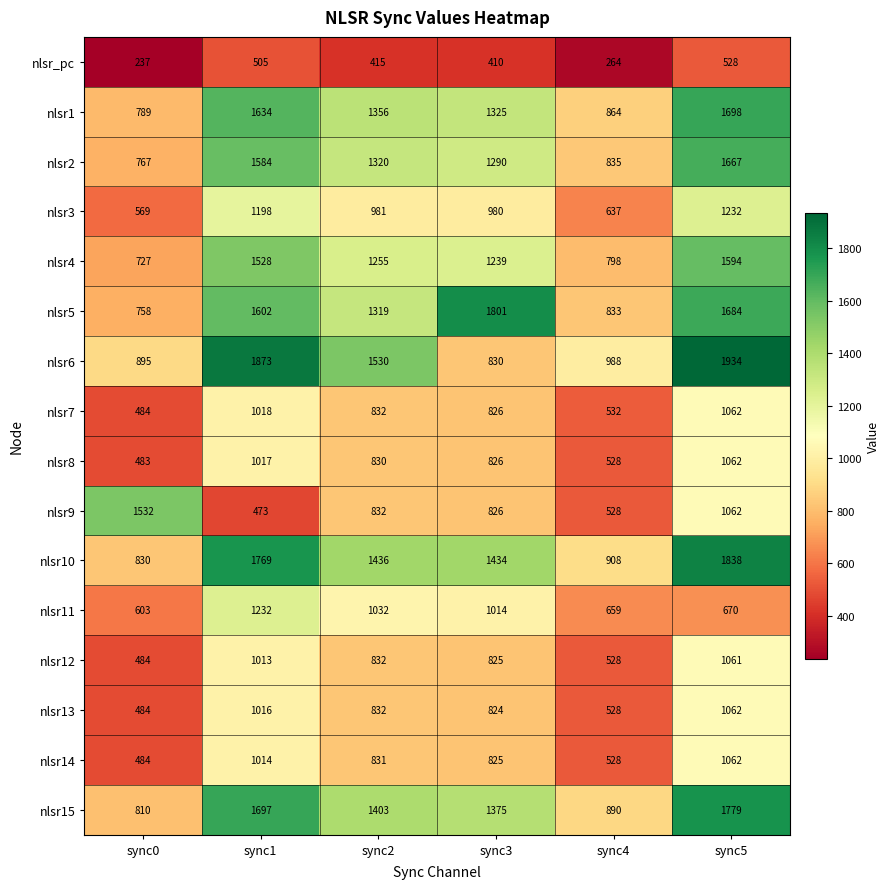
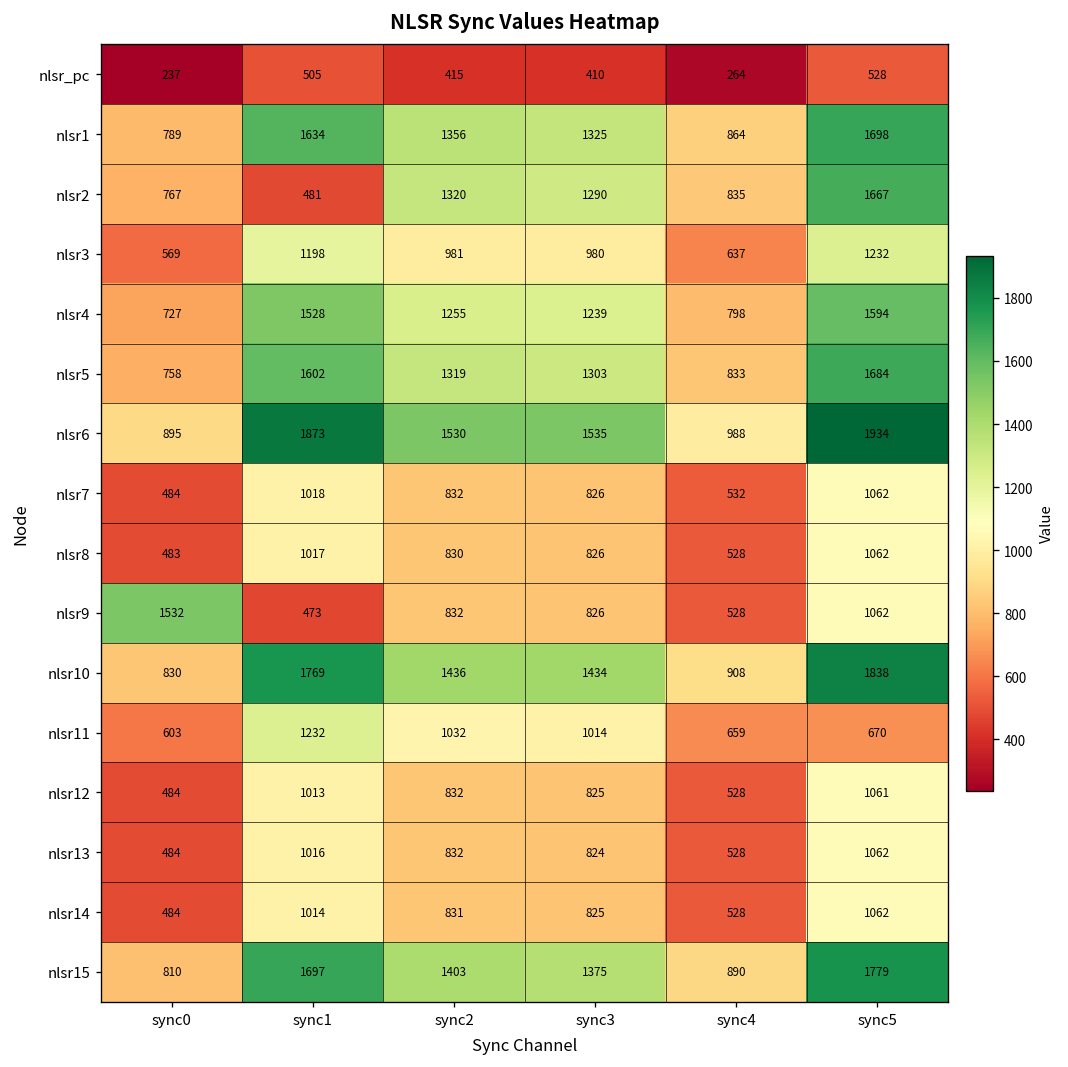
  {
    "nlsr_pc": {
      "sync0": 237,
      "sync1": 505,
      "sync2": 415,
      "sync3": 410,
      "sync4": 264,
      "sync5": 528
    },
    "nlsr1": {
      "sync0": 789,
      "sync1": 1634,
      "sync2": 1356,
      "sync3": 1325,
      "sync4": 864,
      "sync5": 1698
    },
    "nlsr2": {
      "sync0": 767,
-     "sync1": 1584,
+     "sync1": 481,
      "sync2": 1320,
      "sync3": 1290,
      "sync4": 835,
      "sync5": 1667
    },
    "nlsr3": {
      "sync0": 569,
      "sync1": 1198,
      "sync2": 981,
      "sync3": 980,
      "sync4": 637,
      "sync5": 1232
    },
    "nlsr4": {
      "sync0": 727,
      "sync1": 1528,
      "sync2": 1255,
      "sync3": 1239,
      "sync4": 798,
      "sync5": 1594
    },
    "nlsr5": {
      "sync0": 758,
      "sync1": 1602,
      "sync2": 1319,
-     "sync3": 1801,
+     "sync3": 1303,
      "sync4": 833,
      "sync5": 1684
    },
    "nlsr6": {
      "sync0": 895,
      "sync1": 1873,
      "sync2": 1530,
-     "sync3": 830,
+     "sync3": 1535,
      "sync4": 988,
      "sync5": 1934
    },
    "nlsr7": {
      "sync0": 484,
      "sync1": 1018,
      "sync2": 832,
      "sync3": 826,
      "sync4": 532,
      "sync5": 1062
    },
    "nlsr8": {
      "sync0": 483,
      "sync1": 1017,
      "sync2": 830,
      "sync3": 826,
      "sync4": 528,
      "sync5": 1062
    },
    "nlsr9": {
      "sync0": 1532,
      "sync1": 473,
      "sync2": 832,
      "sync3": 826,
      "sync4": 528,
      "sync5": 1062
    },
    "nlsr10": {
      "sync0": 830,
      "sync1": 1769,
      "sync2": 1436,
      "sync3": 1434,
      "sync4": 908,
      "sync5": 1838
    },
    "nlsr11": {
      "sync0": 603,
      "sync1": 1232,
      "sync2": 1032,
      "sync3": 1014,
      "sync4": 659,
      "sync5": 670
    },
    "nlsr12": {
      "sync0": 484,
      "sync1": 1013,
      "sync2": 832,
      "sync3": 825,
      "sync4": 528,
      "sync5": 1061
    },
    "nlsr13": {
      "sync0": 484,
      "sync1": 1016,
      "sync2": 832,
      "sync3": 824,
      "sync4": 528,
      "sync5": 1062
    },
    "nlsr14": {
      "sync0": 484,
      "sync1": 1014,
      "sync2": 831,
      "sync3": 825,
      "sync4": 528,
      "sync5": 1062
    },
    "nlsr15": {
      "sync0": 810,
      "sync1": 1697,
      "sync2": 1403,
      "sync3": 1375,
      "sync4": 890,
      "sync5": 1779
    }
  }
